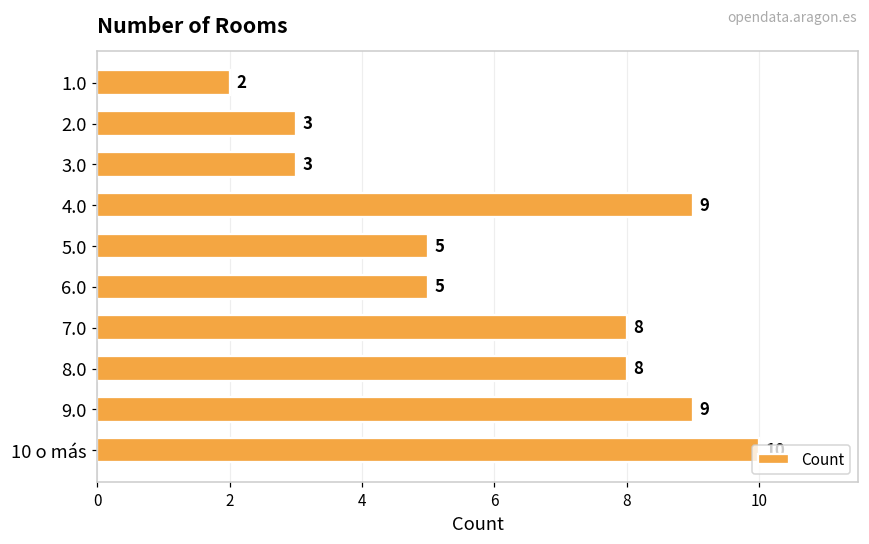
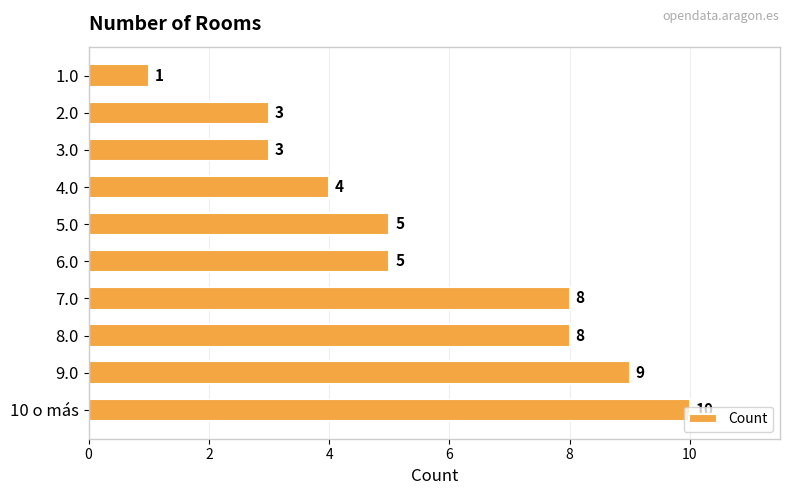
  {
-   "1.0": 2,
+   "1.0": 1,
    "2.0": 3,
    "3.0": 3,
-   "4.0": 9,
+   "4.0": 4,
    "5.0": 5,
    "6.0": 5,
    "7.0": 8,
    "8.0": 8,
    "9.0": 9
  }
